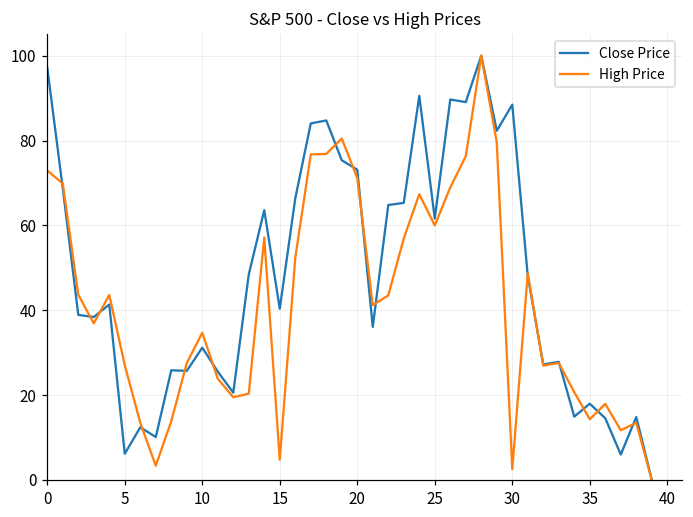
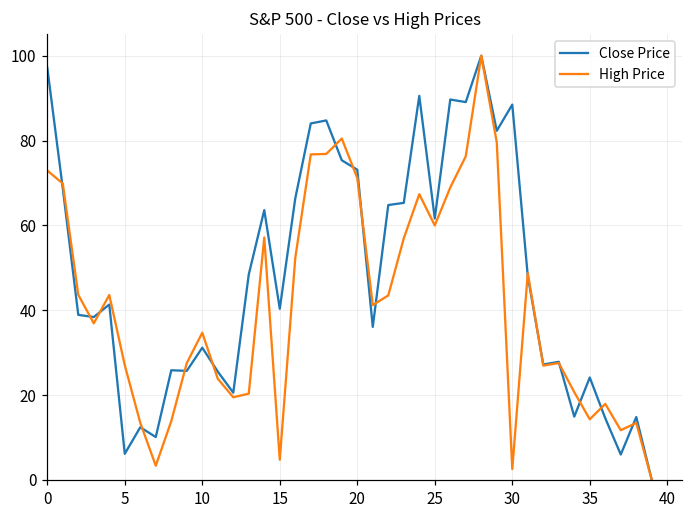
  {
    "Close Price": {
      "0": 97,
      "5": 6,
      "10": 31,
      "15": 40,
      "20": 73,
      "25": 62,
      "30": 88,
-     "35": 18
+     "35": 24
    },
    "High Price": {
      "0": 73,
      "5": 27,
      "10": 35,
      "15": 5,
      "20": 71,
      "25": 60,
      "30": 3,
      "35": 14
    }
  }
